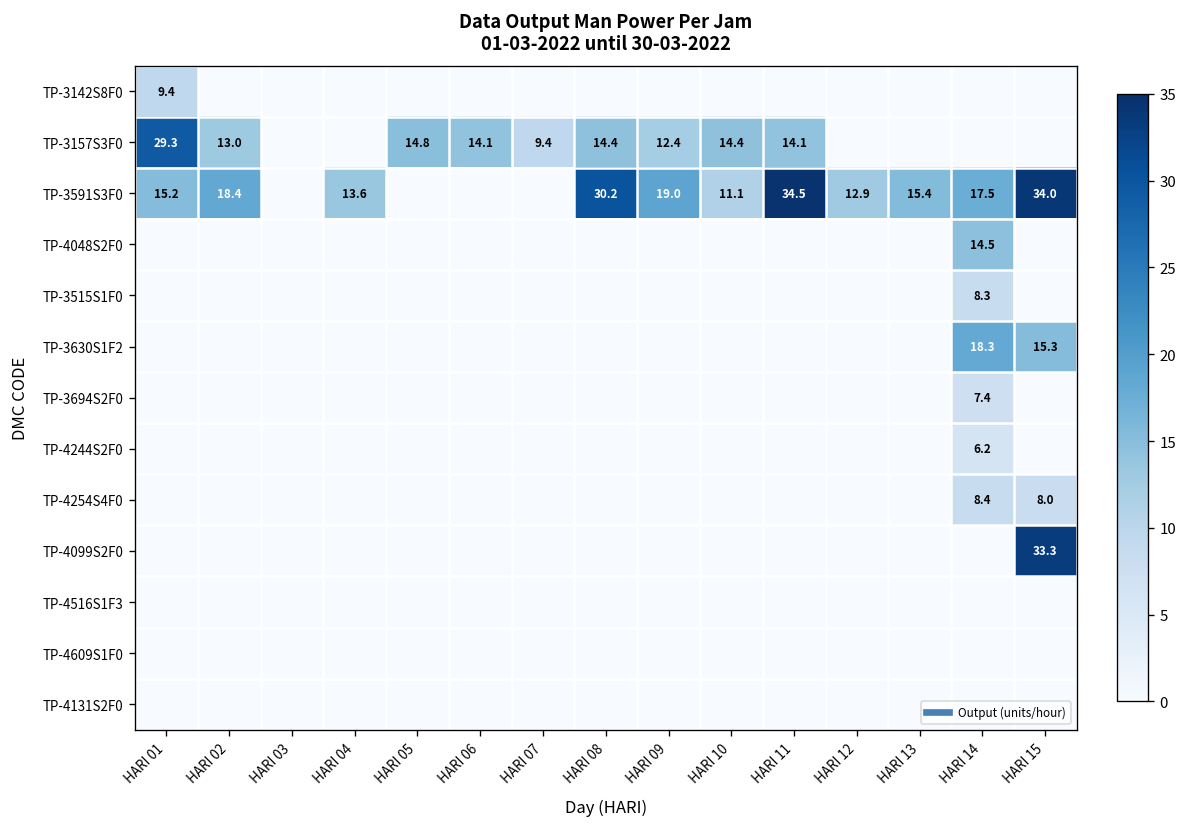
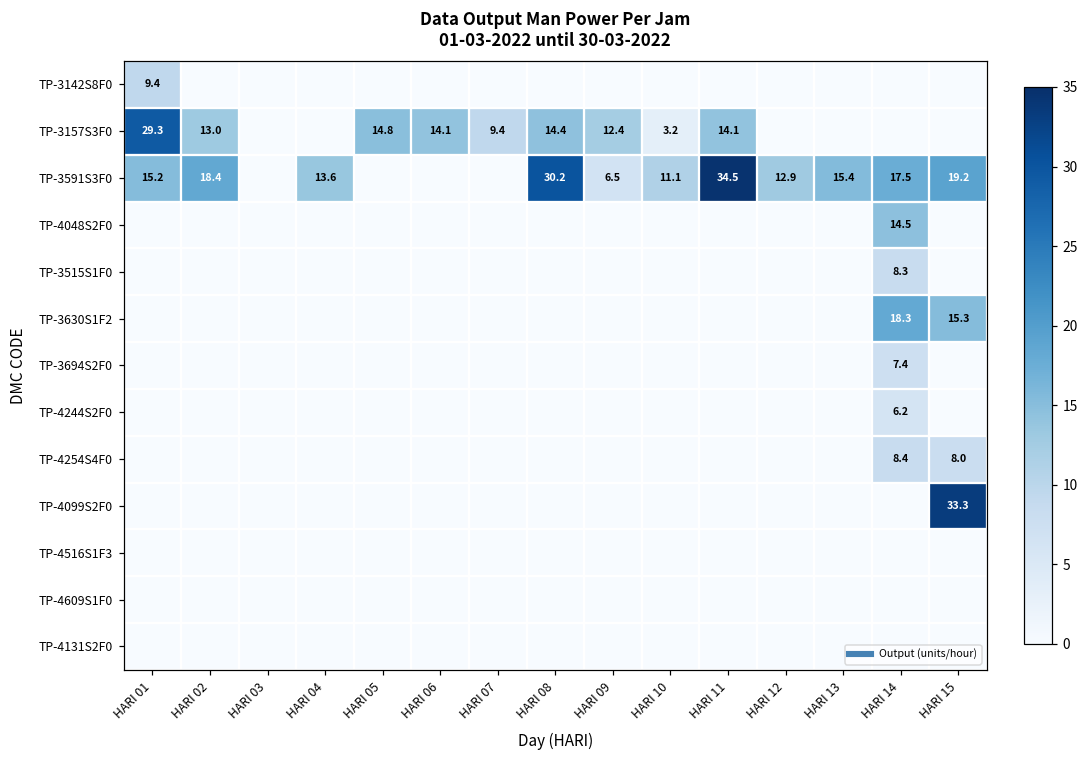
  {
    "TP-3142S8F0": {
      "HARI 01": 9.4
    },
    "TP-3157S3F0": {
      "HARI 01": 29.3,
      "HARI 02": 13.0,
      "HARI 05": 14.8,
      "HARI 06": 14.1,
      "HARI 07": 9.4,
      "HARI 08": 14.4,
      "HARI 09": 12.4,
-     "HARI 10": 14.4,
+     "HARI 10": 3.2,
      "HARI 11": 14.1
    },
    "TP-3591S3F0": {
      "HARI 01": 15.2,
      "HARI 02": 18.4,
      "HARI 04": 13.6,
      "HARI 08": 30.2,
-     "HARI 09": 19.0,
+     "HARI 09": 6.5,
      "HARI 10": 11.1,
      "HARI 11": 34.5,
      "HARI 12": 12.9,
      "HARI 13": 15.4,
      "HARI 14": 17.5,
-     "HARI 15": 34.0
+     "HARI 15": 19.2
    },
    "TP-4048S2F0": {
      "HARI 14": 14.5
    },
    "TP-3515S1F0": {
      "HARI 14": 8.3
    },
    "TP-3630S1F2": {
      "HARI 14": 18.3,
      "HARI 15": 15.3
    },
    "TP-3694S2F0": {
      "HARI 14": 7.4
    },
    "TP-4244S2F0": {
      "HARI 14": 6.2
    },
    "TP-4254S4F0": {
      "HARI 14": 8.4,
      "HARI 15": 8.0
    },
    "TP-4099S2F0": {
      "HARI 15": 33.3
    }
  }
